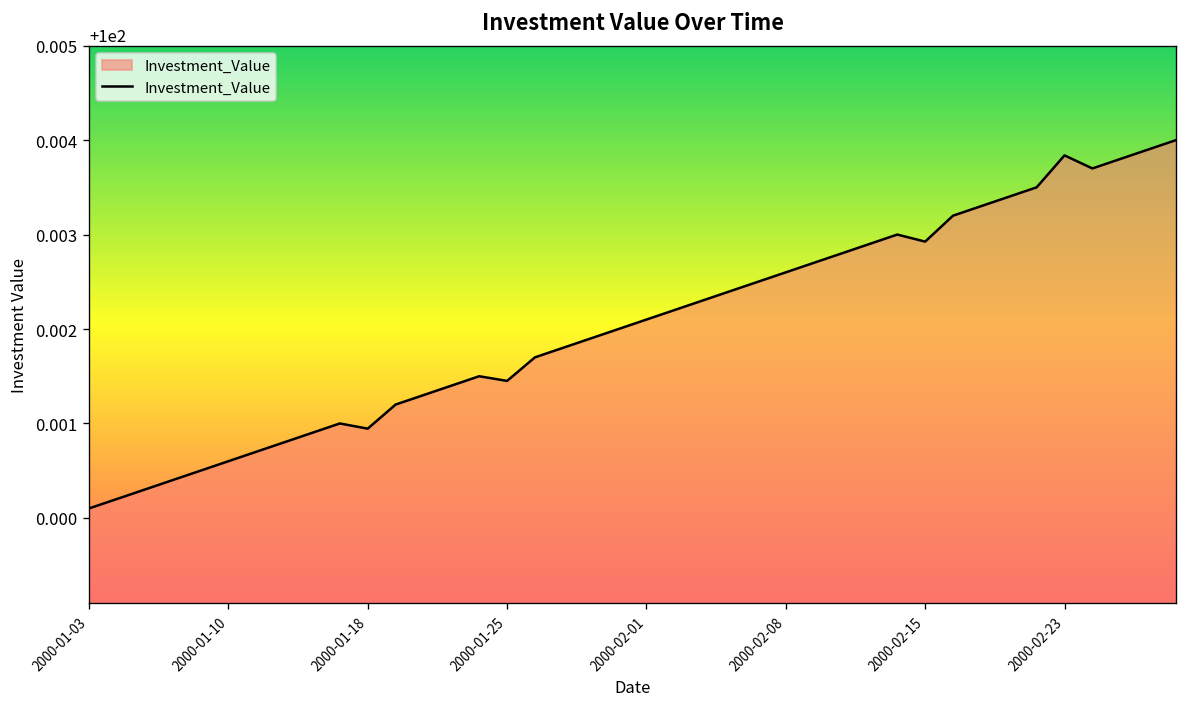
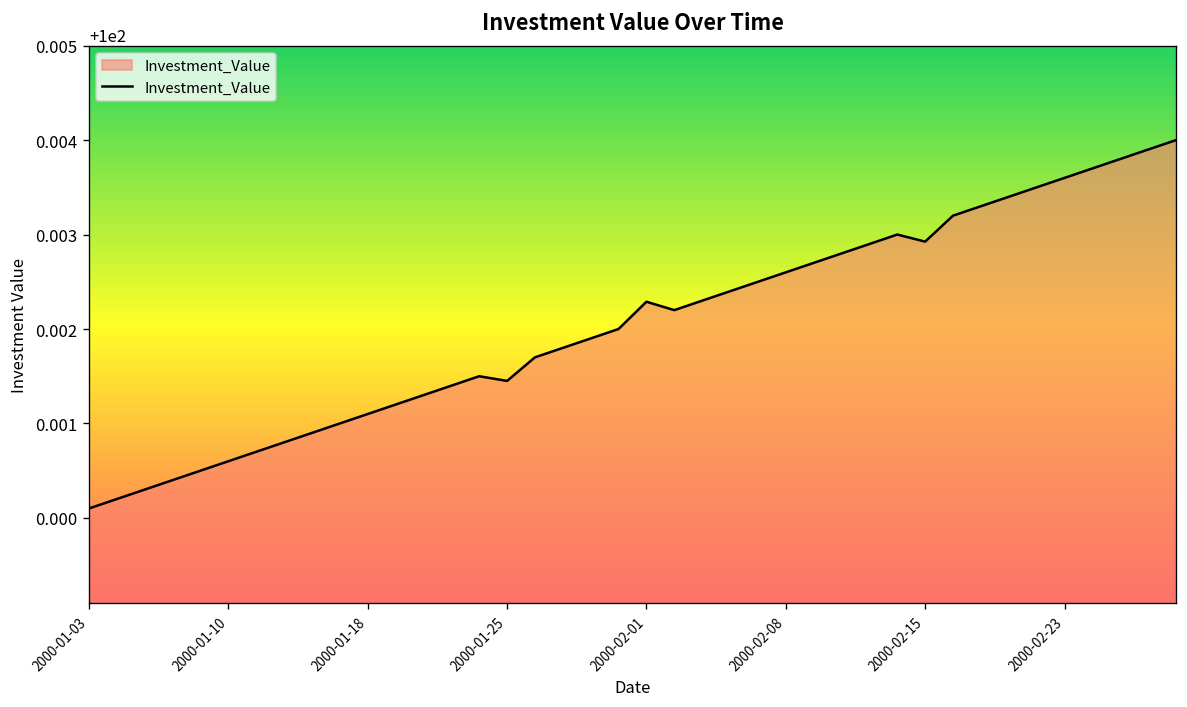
  {
    "2000-01-03": 100.0001,
    "2000-01-10": 100.0006,
-   "2000-01-18": 100.0009,
+   "2000-01-18": 100.0011,
    "2000-01-25": 100.0015,
-   "2000-02-01": 100.0021,
+   "2000-02-01": 100.0023,
    "2000-02-08": 100.0026,
    "2000-02-15": 100.0029,
-   "2000-02-23": 100.0038
+   "2000-02-23": 100.0036
  }
